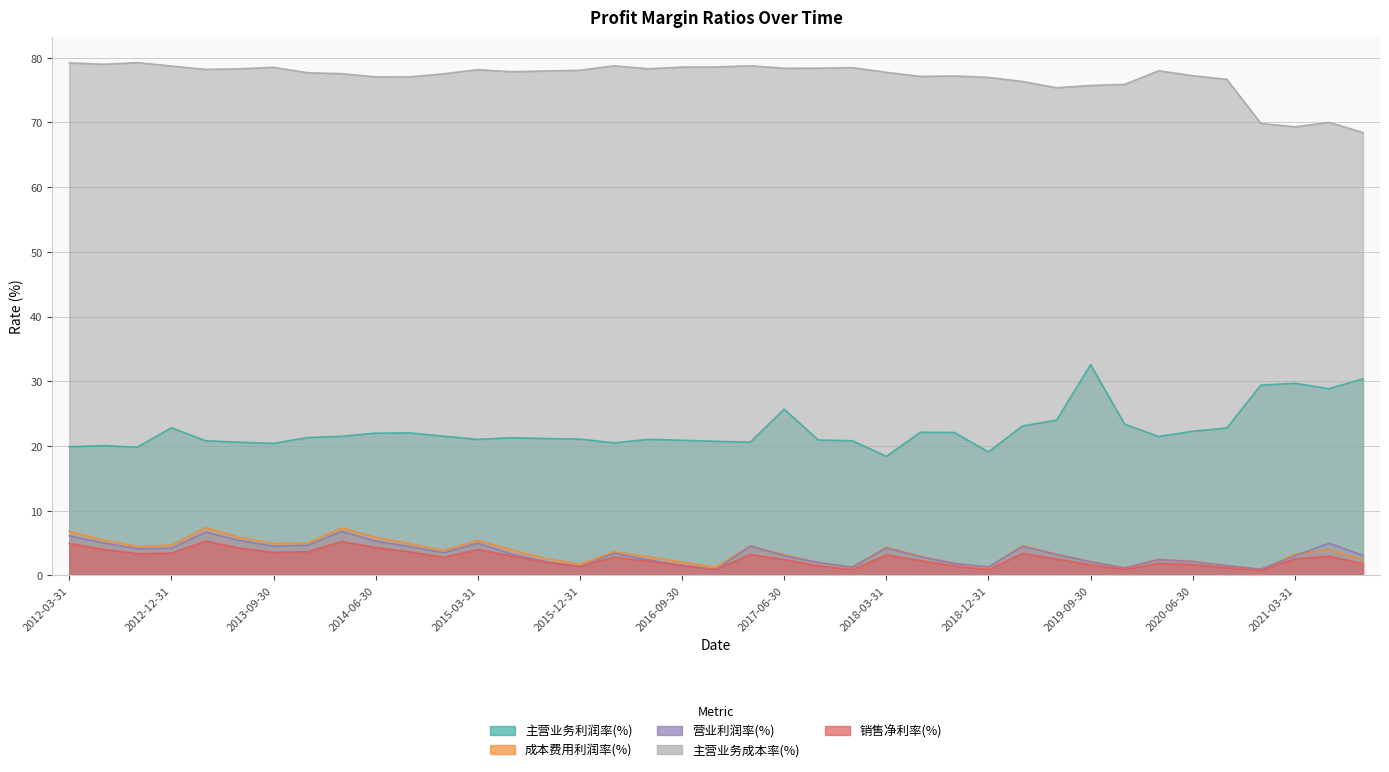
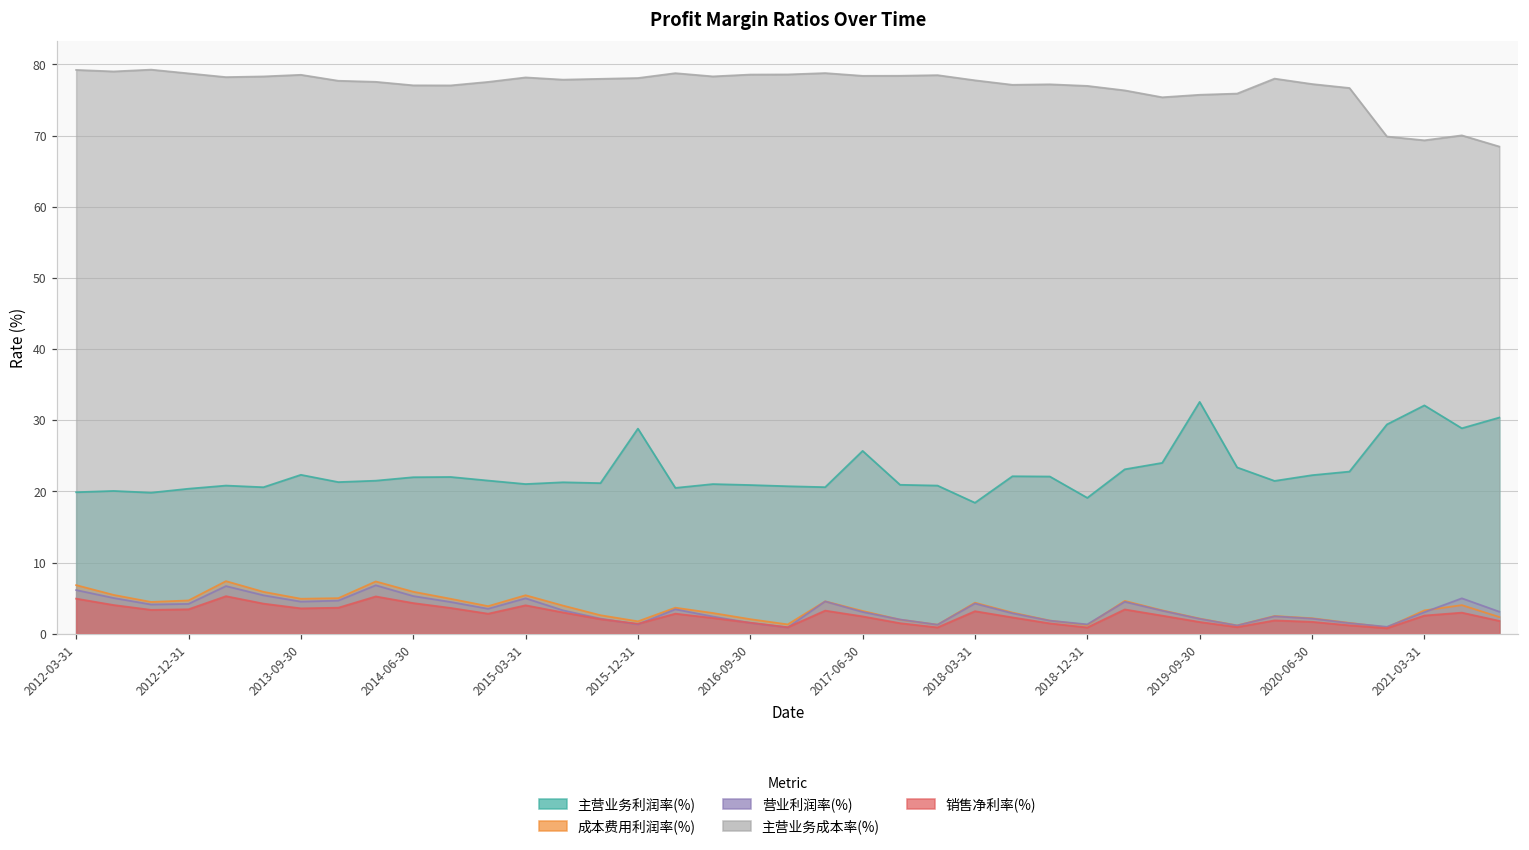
  {
    "主营业务利润率(%)": {
      "2012-03-31": 20,
-     "2012-12-31": 23,
-     "2013-09-30": 20,
+     "2012-12-31": 20,
+     "2013-09-30": 22,
      "2014-06-30": 22,
      "2015-03-31": 21,
-     "2015-12-31": 21,
+     "2015-12-31": 29,
      "2016-09-30": 21,
      "2017-06-30": 26,
      "2018-03-31": 18,
      "2018-12-31": 19,
      "2019-09-30": 33,
      "2020-06-30": 22,
-     "2021-03-31": 30
+     "2021-03-31": 32
    }
  }
